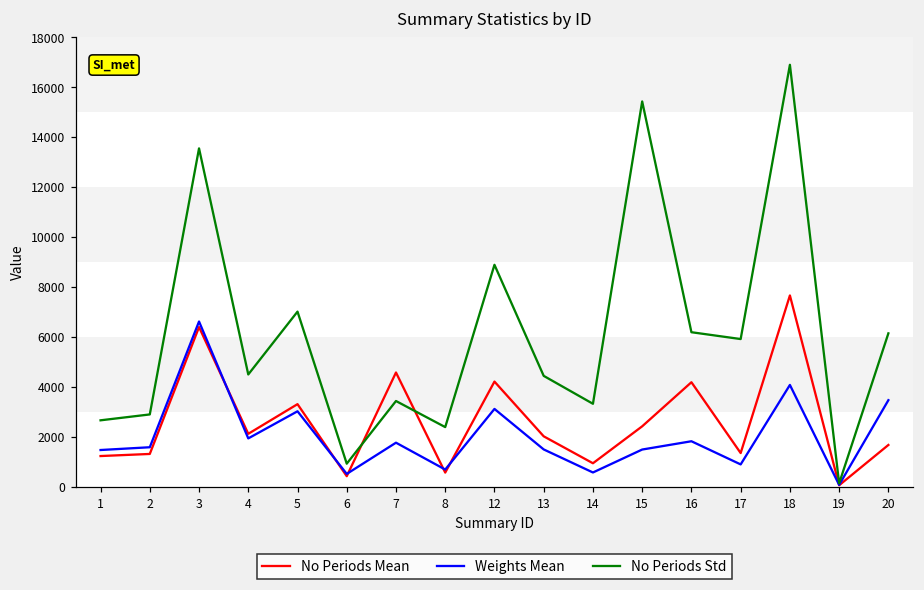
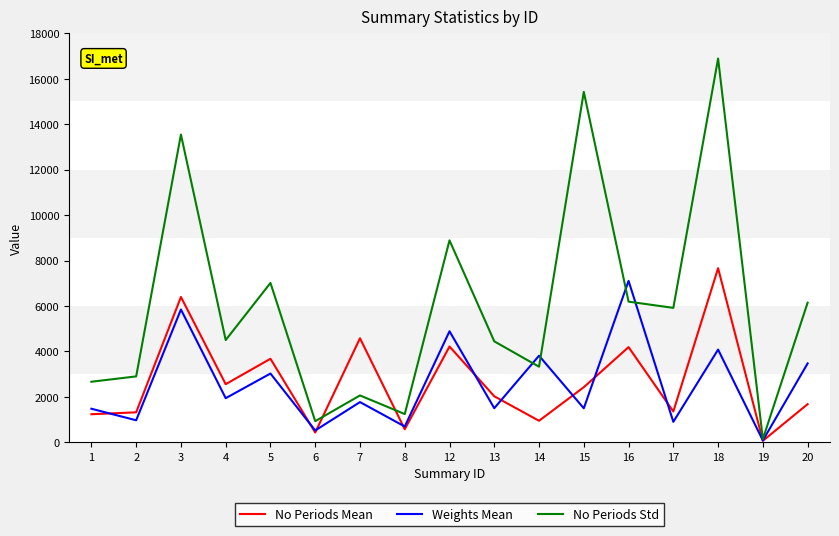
  {
    "No Periods Mean": {
      "1": 1200,
      "2": 1300,
      "3": 6400,
-     "4": 2100,
-     "5": 3300,
+     "4": 2600,
+     "5": 3700,
      "7": 4600,
      "8": 600,
      "12": 4200,
      "13": 2000,
      "14": 900,
      "15": 2400,
      "16": 4200,
      "17": 1400,
      "18": 7700,
      "20": 1700
    },
    "Weights Mean": {
      "1": 1500,
-     "2": 1600,
-     "3": 6600,
+     "2": 1000,
+     "3": 5800,
      "4": 1900,
      "5": 3000,
      "7": 1800,
      "8": 700,
-     "12": 3100,
+     "12": 4900,
      "13": 1500,
-     "14": 600,
+     "14": 3800,
      "15": 1500,
-     "16": 1800,
+     "16": 7100,
      "17": 900,
      "18": 4100,
      "20": 3500
    },
    "No Periods Std": {
      "1": 2700,
      "2": 2900,
      "3": 13500,
      "4": 4500,
      "5": 7000,
      "6": 900,
-     "7": 3400,
-     "8": 2400,
+     "7": 2100,
+     "8": 1200,
      "12": 8900,
      "13": 4400,
      "14": 3300,
      "15": 15400,
      "16": 6200,
      "17": 5900,
      "18": 16900,
      "20": 6100
    }
  }
